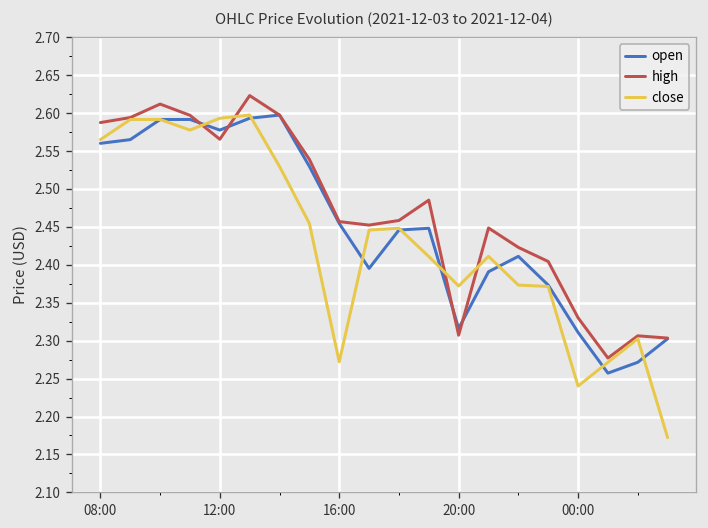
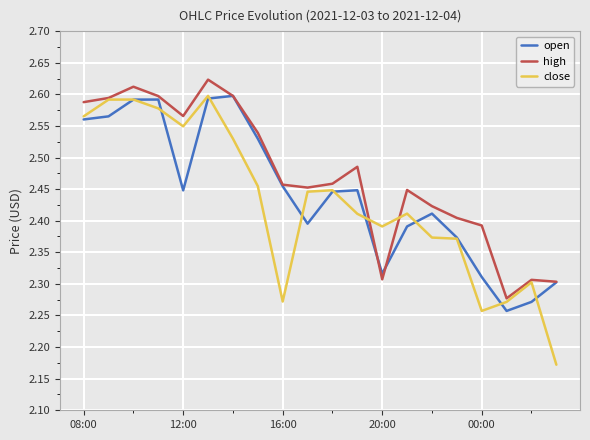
  {
    "open": {
      "08:00": 2.56,
-     "12:00": 2.58,
+     "12:00": 2.45,
      "20:00": 2.32,
      "00:00": 2.31
    },
    "high": {
      "08:00": 2.59,
      "12:00": 2.57,
      "20:00": 2.31,
-     "00:00": 2.33
+     "00:00": 2.39
    },
    "close": {
      "08:00": 2.57,
-     "12:00": 2.59,
+     "12:00": 2.55,
      "16:00": 2.27,
-     "20:00": 2.37,
-     "00:00": 2.24
+     "20:00": 2.39,
+     "00:00": 2.26
    }
  }
